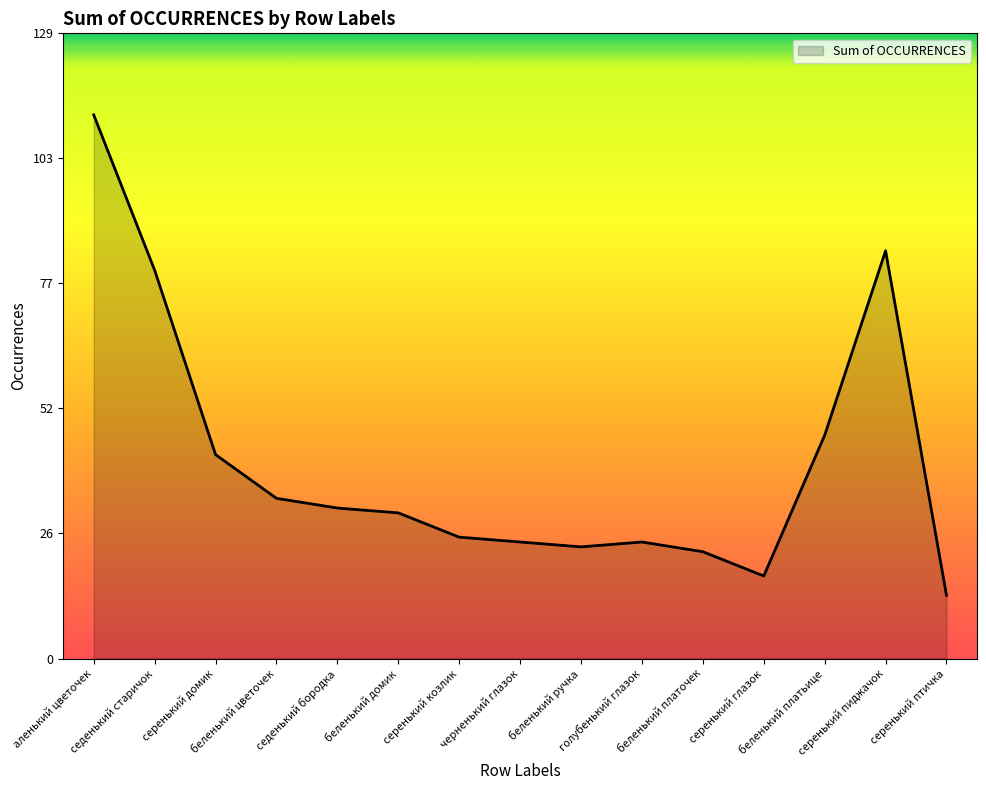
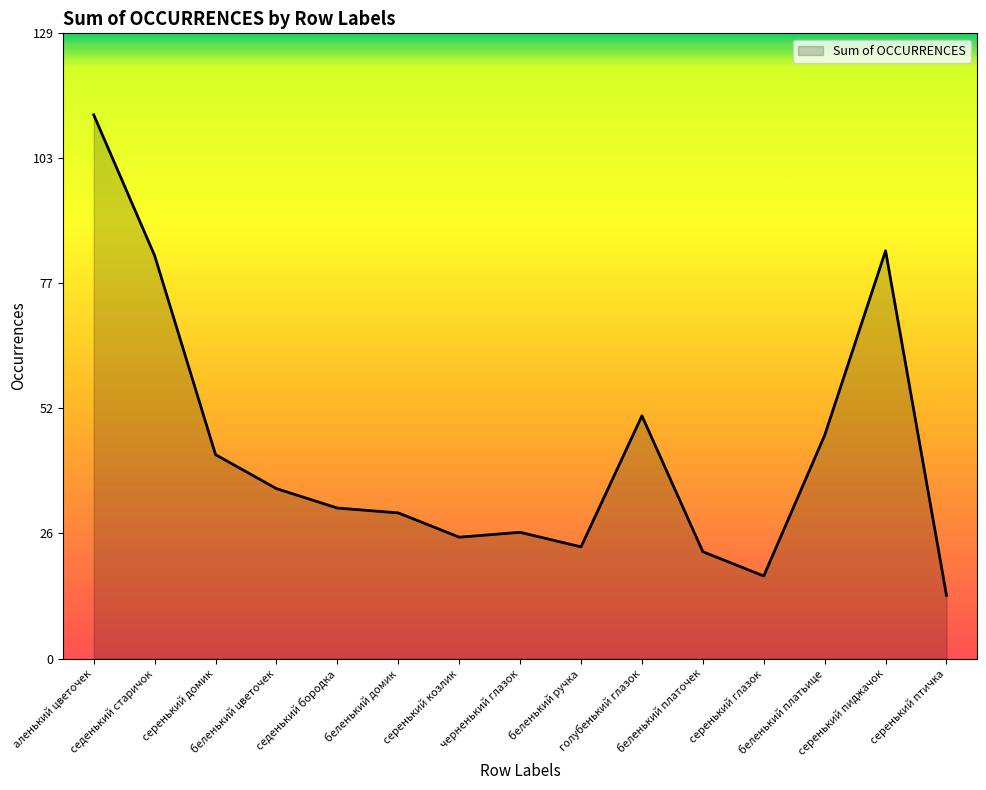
  {
    "аленький цветочек": 112,
-   "седенький старичок": 80,
+   "седенький старичок": 83,
    "серенький домик": 42,
-   "беленький цветочек": 33,
+   "беленький цветочек": 35,
    "седенький бородка": 31,
    "беленький домик": 30,
    "серенький козлик": 25,
-   "черненький глазок": 24,
+   "черненький глазок": 26,
    "беленький ручка": 23,
-   "голубенький глазок": 24,
+   "голубенький глазок": 50,
    "беленький платочек": 22,
    "серенький глазок": 17,
    "беленький платьице": 46,
    "серенький пиджачок": 84,
    "серенький птичка": 13
  }
